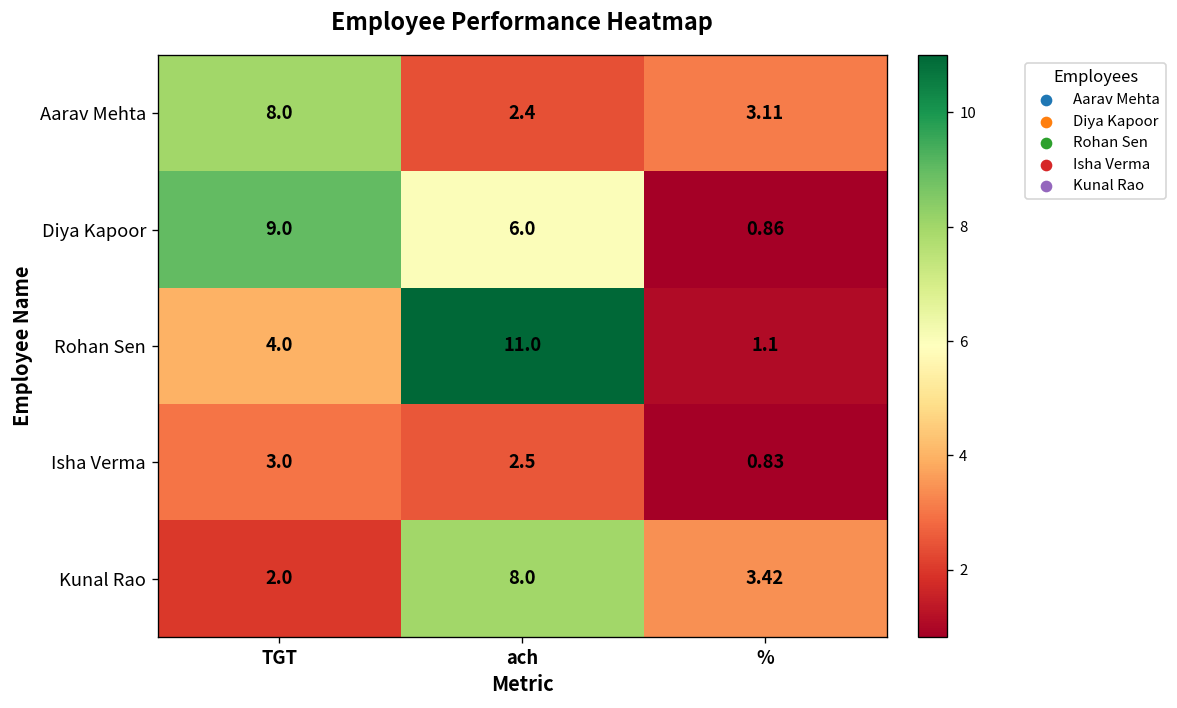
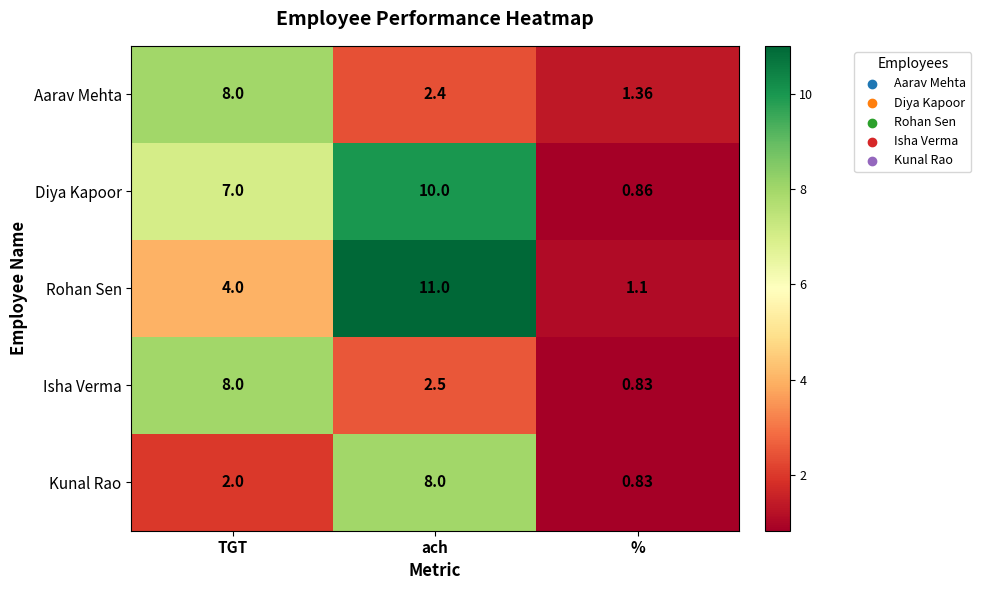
  {
    "Aarav Mehta": {
      "TGT": 8.0,
      "ach": 2.4,
-     "%": 3.11
+     "%": 1.36
    },
    "Diya Kapoor": {
-     "TGT": 9.0,
-     "ach": 6.0,
+     "TGT": 7.0,
+     "ach": 10.0,
      "%": 0.86
    },
    "Rohan Sen": {
      "TGT": 4.0,
      "ach": 11.0,
      "%": 1.1
    },
    "Isha Verma": {
-     "TGT": 3.0,
+     "TGT": 8.0,
      "ach": 2.5,
      "%": 0.83
    },
    "Kunal Rao": {
      "TGT": 2.0,
      "ach": 8.0,
-     "%": 3.42
+     "%": 0.83
    }
  }
